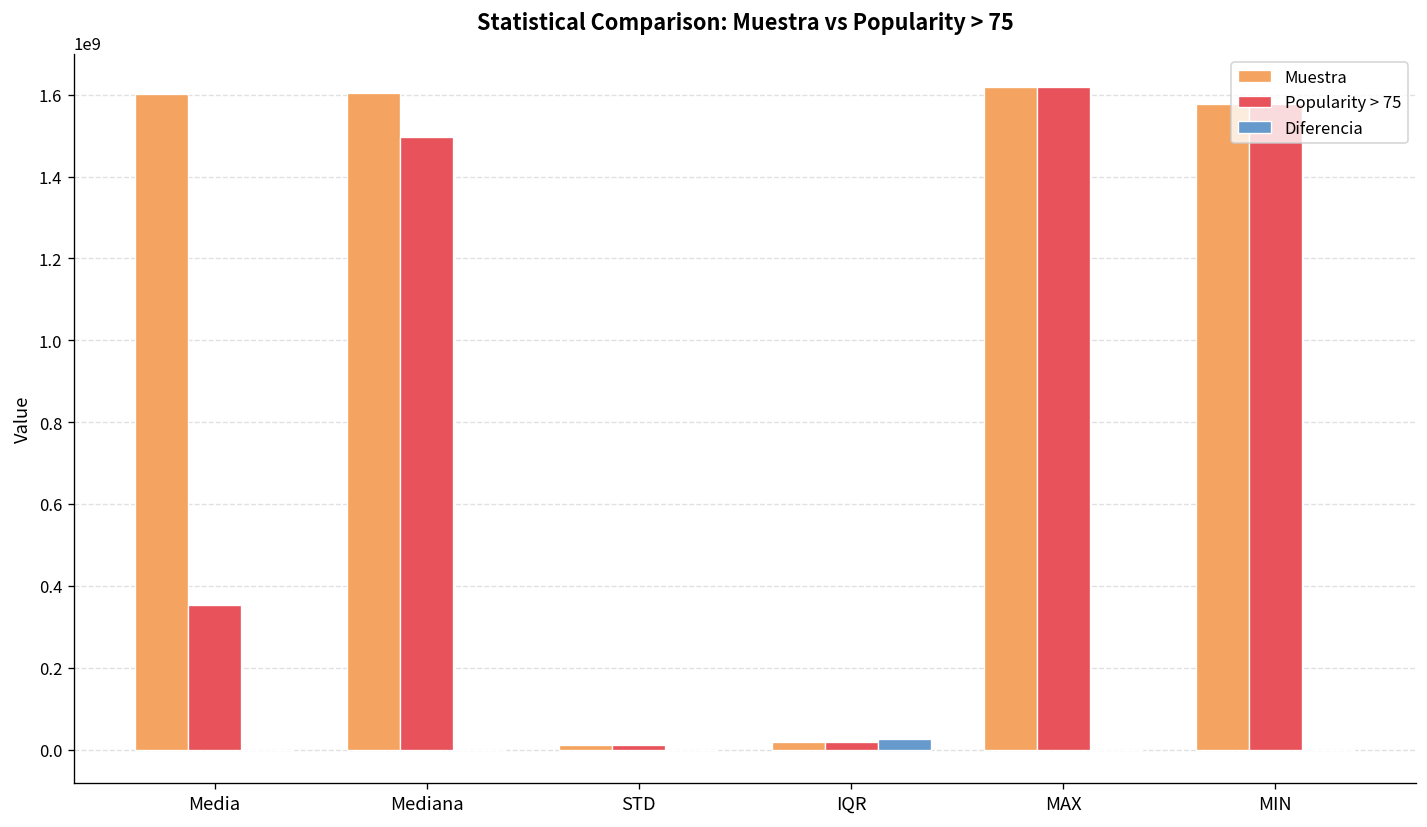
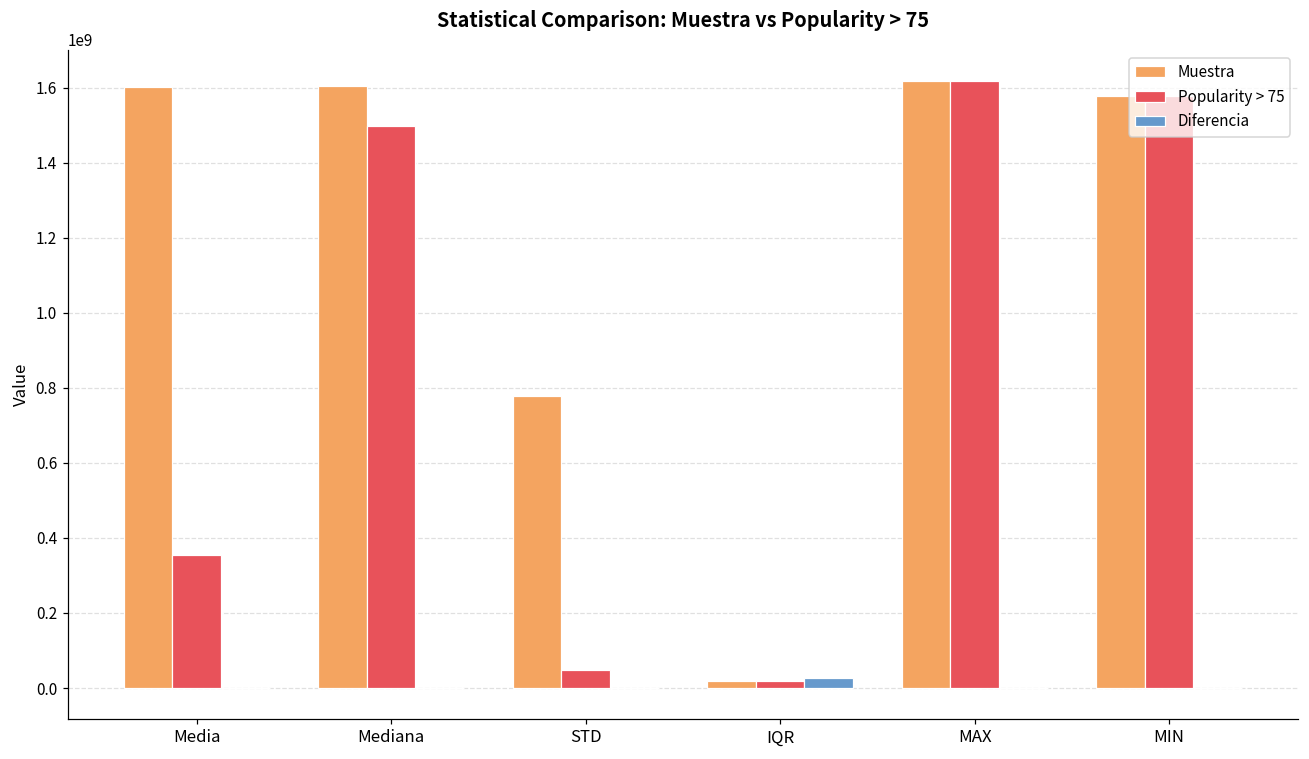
  {
    "Muestra": {
      "Media": 1600000000,
      "Mediana": 1600000000,
-     "STD": 10000000,
+     "STD": 780000000,
      "IQR": 20000000,
      "MAX": 1620000000,
      "MIN": 1580000000
    },
    "Popularity > 75": {
      "Media": 350000000,
      "Mediana": 1500000000,
-     "STD": 10000000,
+     "STD": 50000000,
      "IQR": 20000000,
      "MAX": 1620000000
    },
    "Diferencia": {
      "IQR": 30000000
    }
  }
